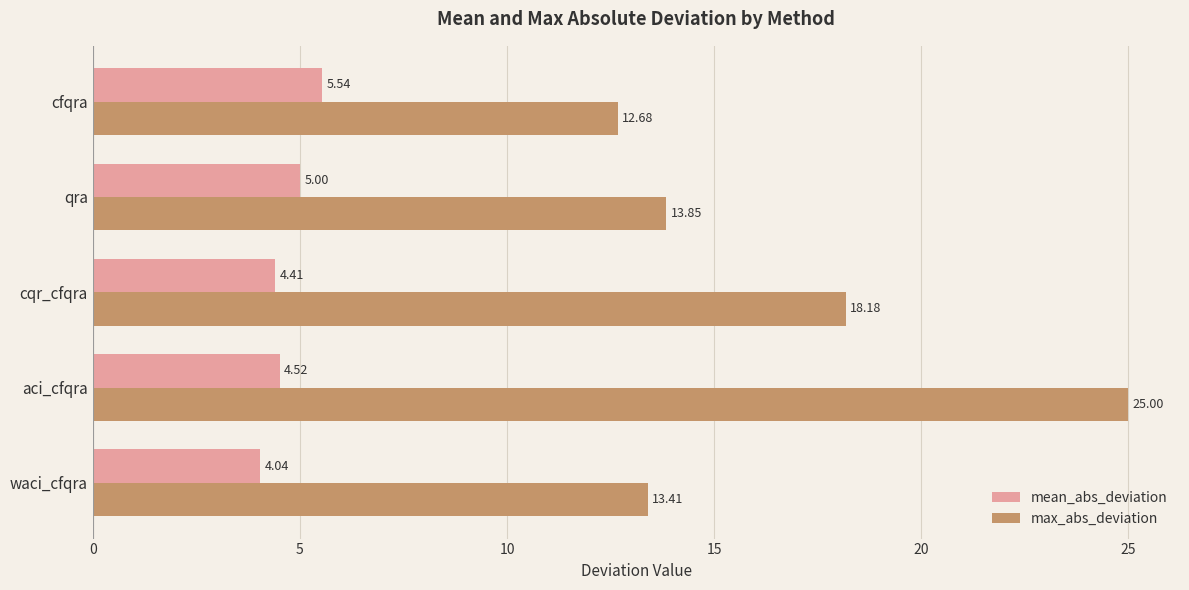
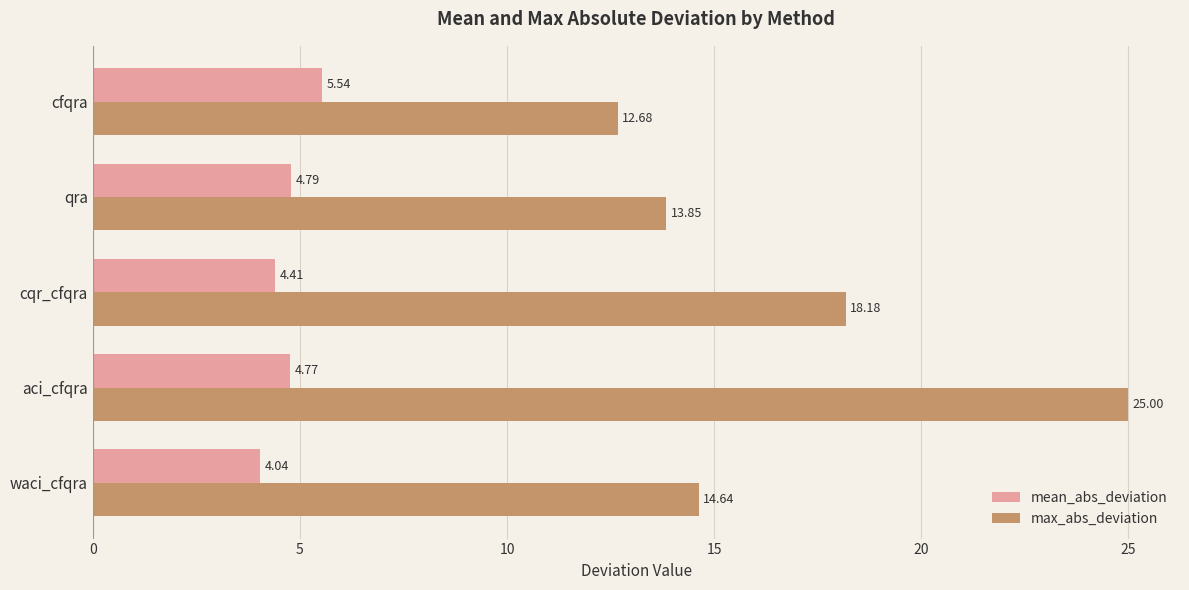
  {
    "mean_abs_deviation": {
      "cfqra": 5.54,
-     "qra": 5.00,
+     "qra": 4.79,
      "cqr_cfqra": 4.41,
-     "aci_cfqra": 4.52,
+     "aci_cfqra": 4.77,
      "waci_cfqra": 4.04
    },
    "max_abs_deviation": {
      "cfqra": 12.68,
      "qra": 13.85,
      "cqr_cfqra": 18.18,
      "aci_cfqra": 25.00,
-     "waci_cfqra": 13.41
+     "waci_cfqra": 14.64
    }
  }
